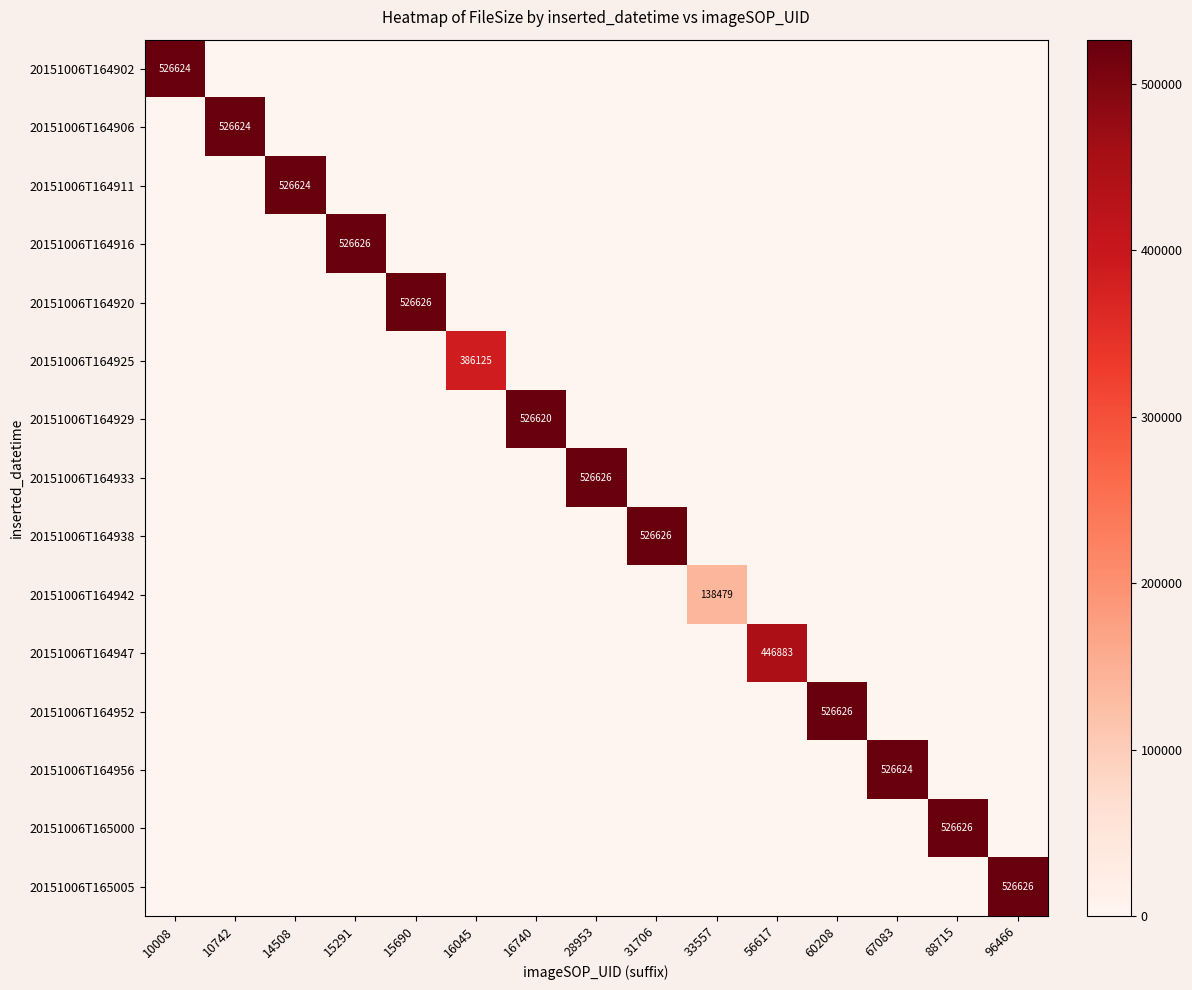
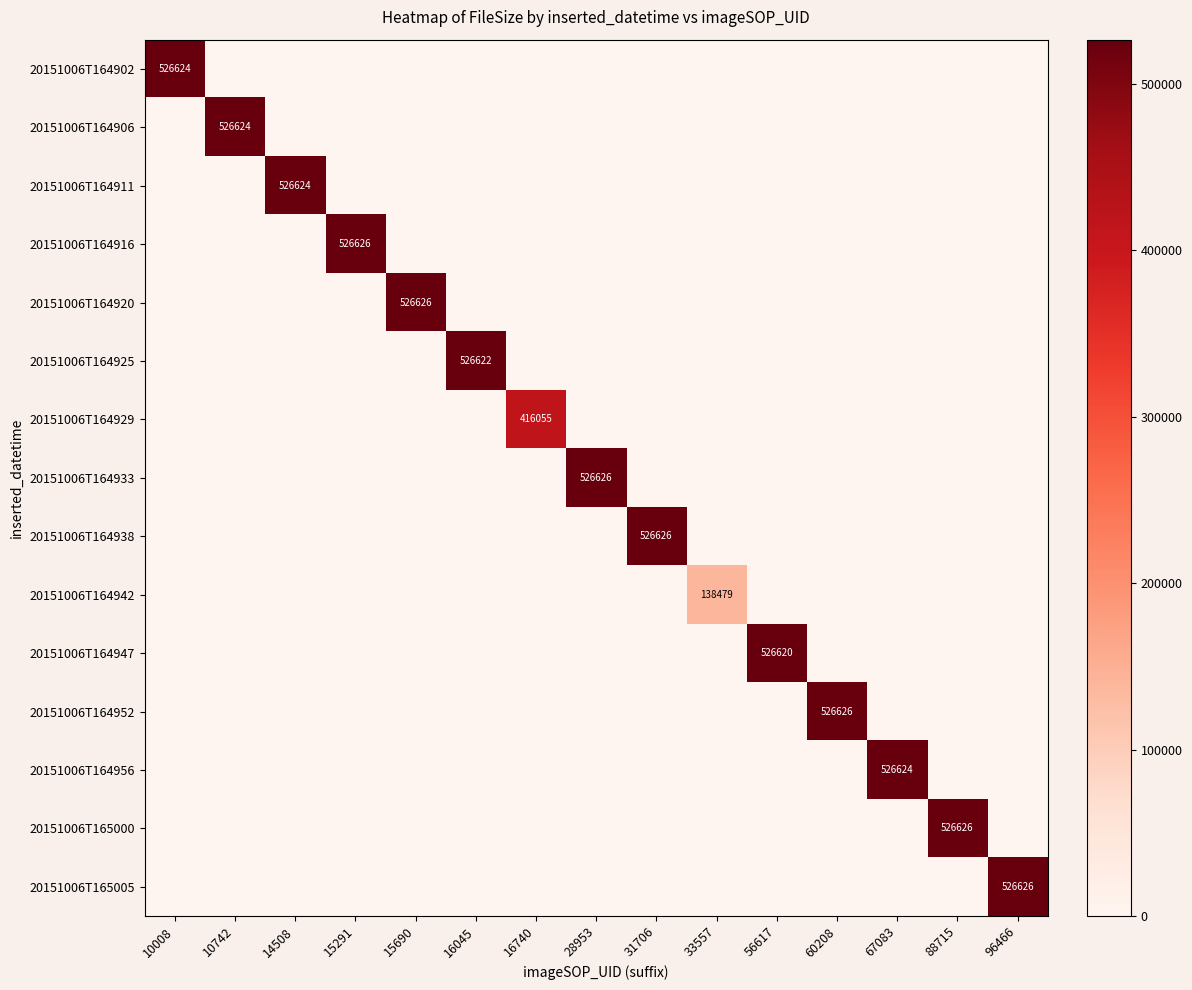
  {
    "20151006T164902": {
      "10008": 526624
    },
    "20151006T164906": {
      "10742": 526624
    },
    "20151006T164911": {
      "14508": 526624
    },
    "20151006T164916": {
      "15291": 526626
    },
    "20151006T164920": {
      "15690": 526626
    },
    "20151006T164925": {
-     "16045": 386125
+     "16045": 526622
    },
    "20151006T164929": {
-     "16740": 526620
+     "16740": 416055
    },
    "20151006T164933": {
      "28953": 526626
    },
    "20151006T164938": {
      "31706": 526626
    },
    "20151006T164942": {
      "33557": 138479
    },
    "20151006T164947": {
-     "56617": 446883
+     "56617": 526620
    },
    "20151006T164952": {
      "60208": 526626
    },
    "20151006T164956": {
      "67083": 526624
    },
    "20151006T165000": {
      "88715": 526626
    },
    "20151006T165005": {
      "96466": 526626
    }
  }
